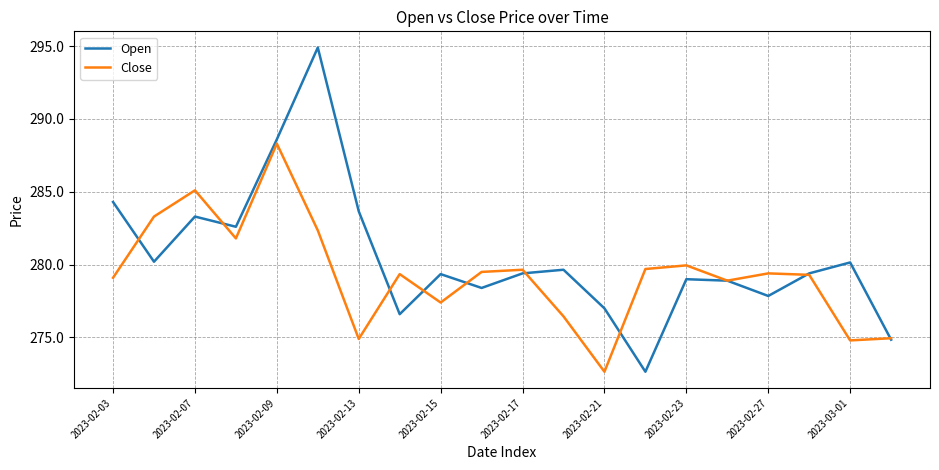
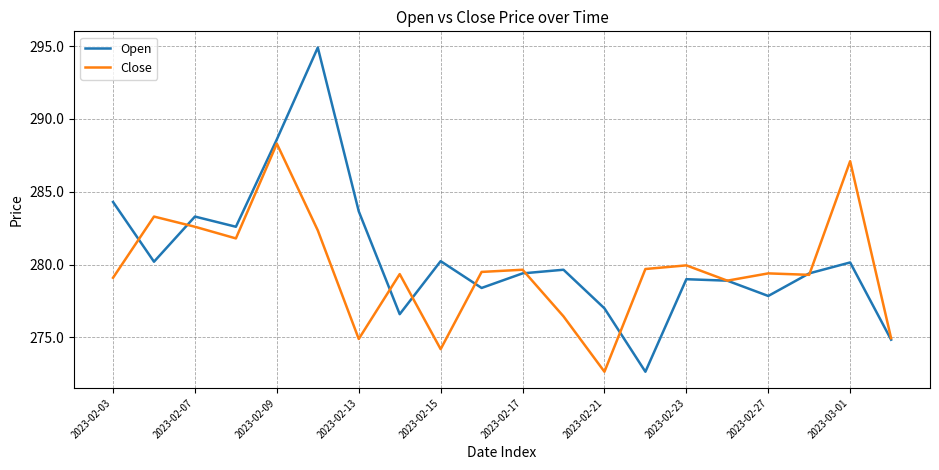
  {
    "Open": {
      "2023-02-03": 284.3,
      "2023-02-07": 283.3,
      "2023-02-09": 288.6,
      "2023-02-13": 283.7,
-     "2023-02-15": 279.4,
+     "2023-02-15": 280.2,
      "2023-02-17": 279.4,
      "2023-02-21": 277.0,
      "2023-02-23": 279.0,
      "2023-02-27": 277.9,
      "2023-03-01": 280.2
    },
    "Close": {
      "2023-02-03": 279.1,
-     "2023-02-07": 285.1,
+     "2023-02-07": 282.6,
      "2023-02-09": 288.3,
      "2023-02-13": 274.9,
-     "2023-02-15": 277.4,
+     "2023-02-15": 274.2,
      "2023-02-17": 279.7,
      "2023-02-21": 272.7,
      "2023-02-23": 280.0,
      "2023-02-27": 279.4,
-     "2023-03-01": 274.8
+     "2023-03-01": 287.1
    }
  }
